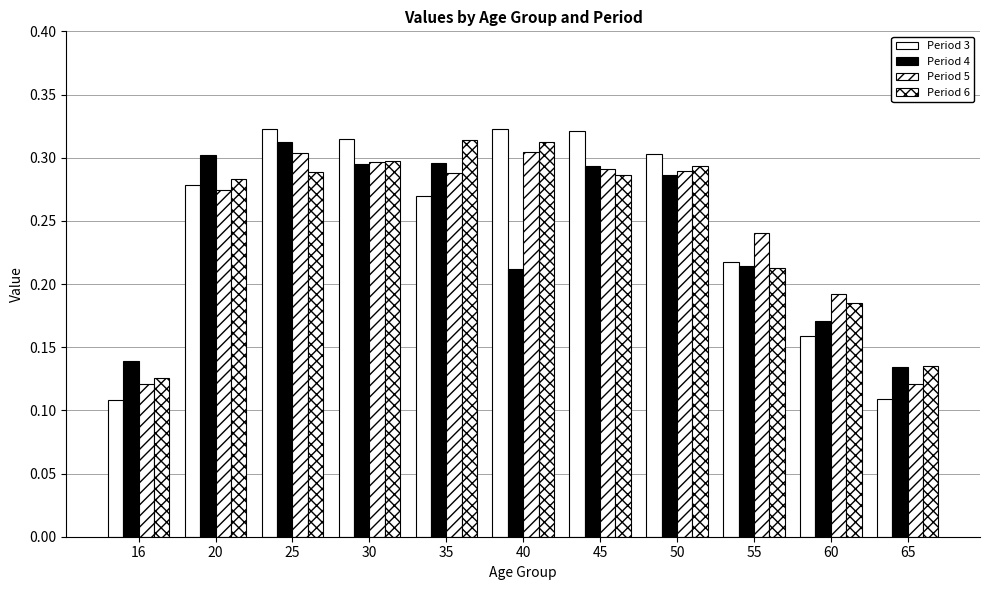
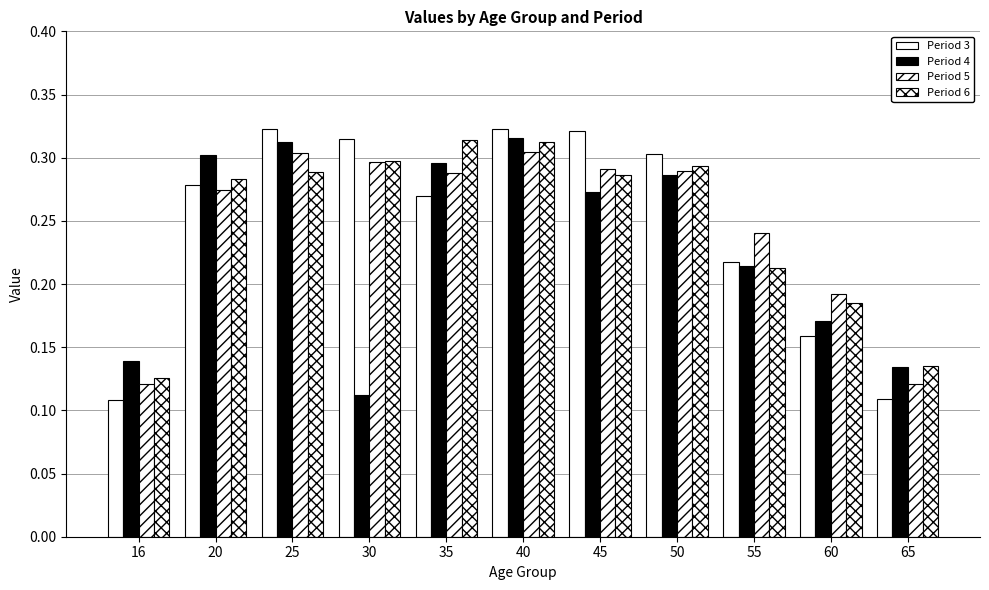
  {
    "Period 4": {
      "16": 0.139,
      "20": 0.302,
      "25": 0.313,
-     "30": 0.295,
+     "30": 0.112,
      "35": 0.296,
-     "40": 0.212,
-     "45": 0.293,
+     "40": 0.316,
+     "45": 0.273,
      "50": 0.286,
      "55": 0.214,
      "60": 0.171,
      "65": 0.134
    }
  }
